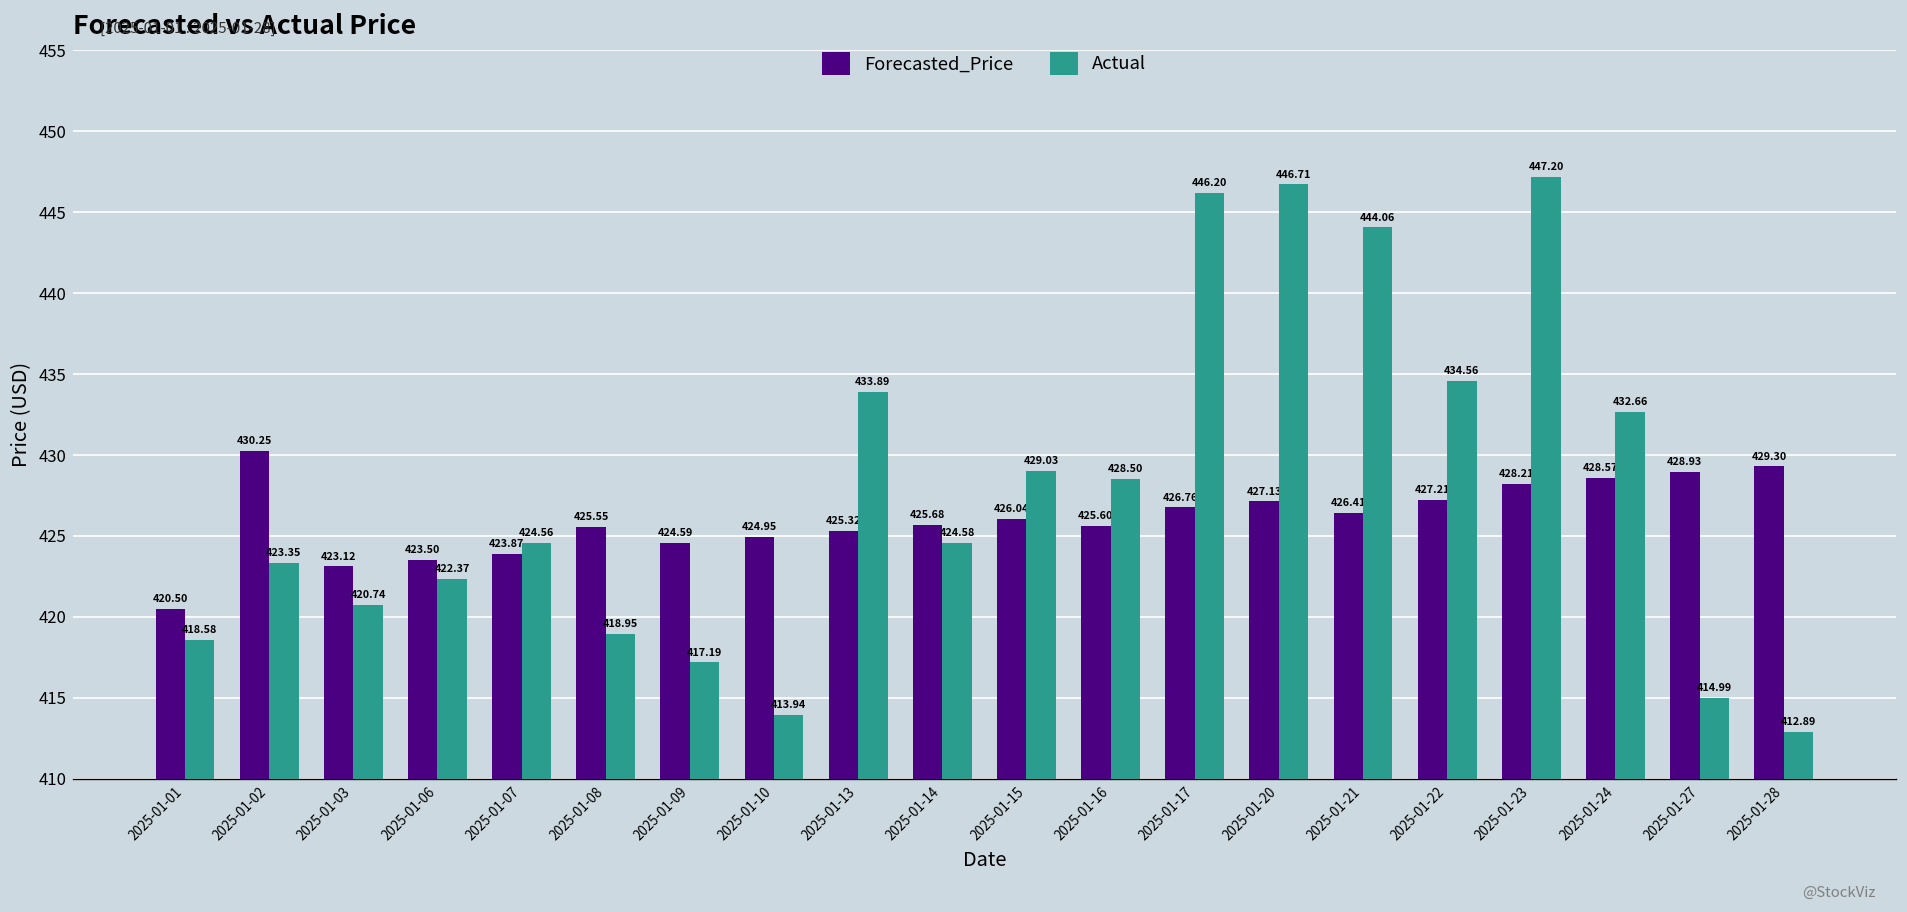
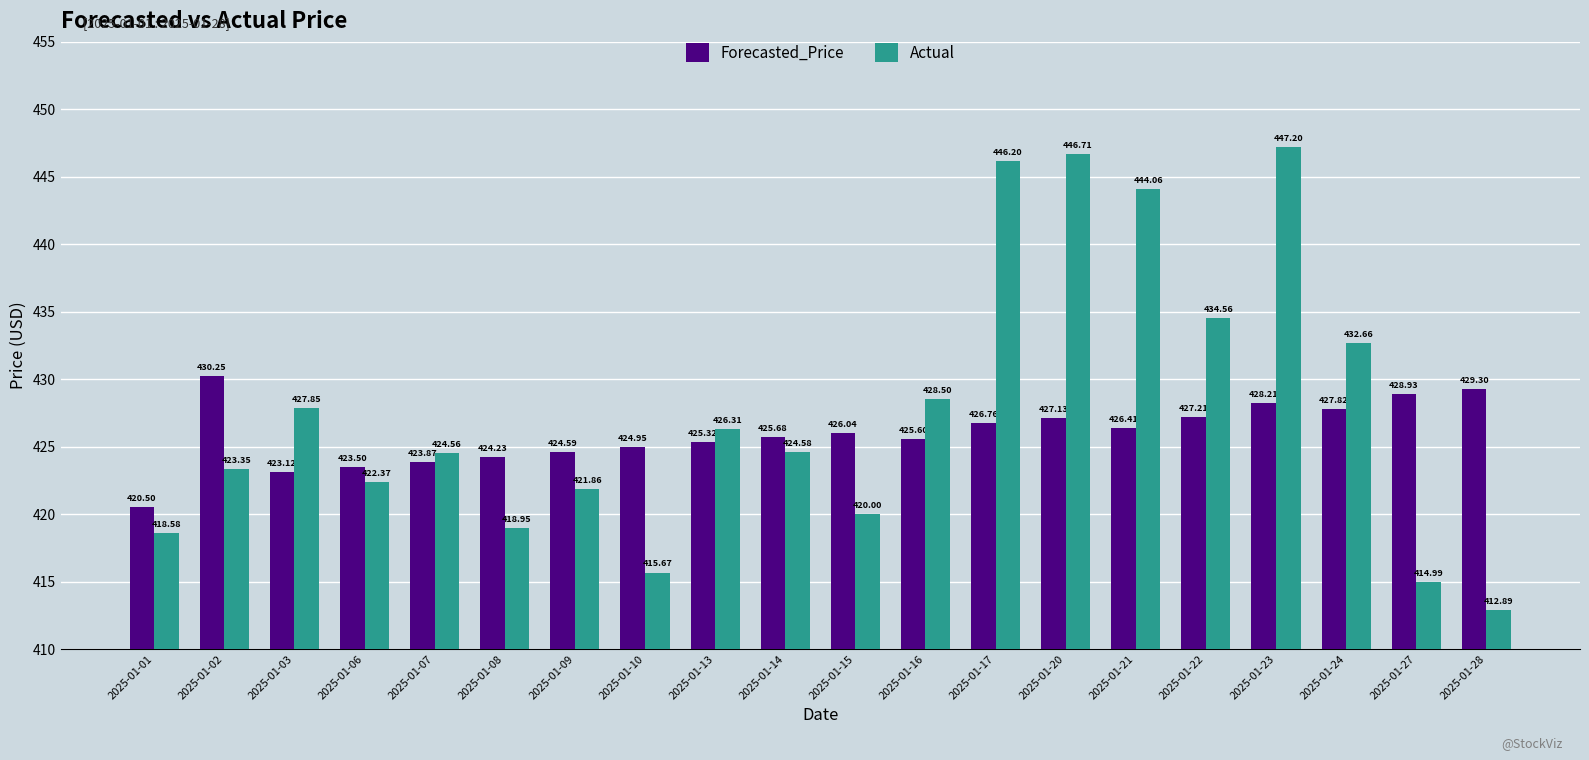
  {
    "Forecasted_Price": {
      "2025-01-01": 420.50,
      "2025-01-02": 430.25,
      "2025-01-03": 423.12,
      "2025-01-06": 423.50,
      "2025-01-07": 423.87,
-     "2025-01-08": 425.55,
+     "2025-01-08": 424.23,
      "2025-01-09": 424.59,
      "2025-01-10": 424.95,
      "2025-01-13": 425.32,
      "2025-01-14": 425.68,
      "2025-01-15": 426.04,
      "2025-01-16": 425.60,
      "2025-01-17": 426.76,
      "2025-01-20": 427.13,
      "2025-01-21": 426.41,
      "2025-01-22": 427.21,
      "2025-01-23": 428.21,
-     "2025-01-24": 428.57,
+     "2025-01-24": 427.82,
      "2025-01-27": 428.93,
      "2025-01-28": 429.30
    },
    "Actual": {
      "2025-01-01": 418.58,
      "2025-01-02": 423.35,
-     "2025-01-03": 420.74,
+     "2025-01-03": 427.85,
      "2025-01-06": 422.37,
      "2025-01-07": 424.56,
      "2025-01-08": 418.95,
-     "2025-01-09": 417.19,
-     "2025-01-10": 413.94,
-     "2025-01-13": 433.89,
+     "2025-01-09": 421.86,
+     "2025-01-10": 415.67,
+     "2025-01-13": 426.31,
      "2025-01-14": 424.58,
-     "2025-01-15": 429.03,
+     "2025-01-15": 420.00,
      "2025-01-16": 428.50,
      "2025-01-17": 446.20,
      "2025-01-20": 446.71,
      "2025-01-21": 444.06,
      "2025-01-22": 434.56,
      "2025-01-23": 447.20,
      "2025-01-24": 432.66,
      "2025-01-27": 414.99,
      "2025-01-28": 412.89
    }
  }
